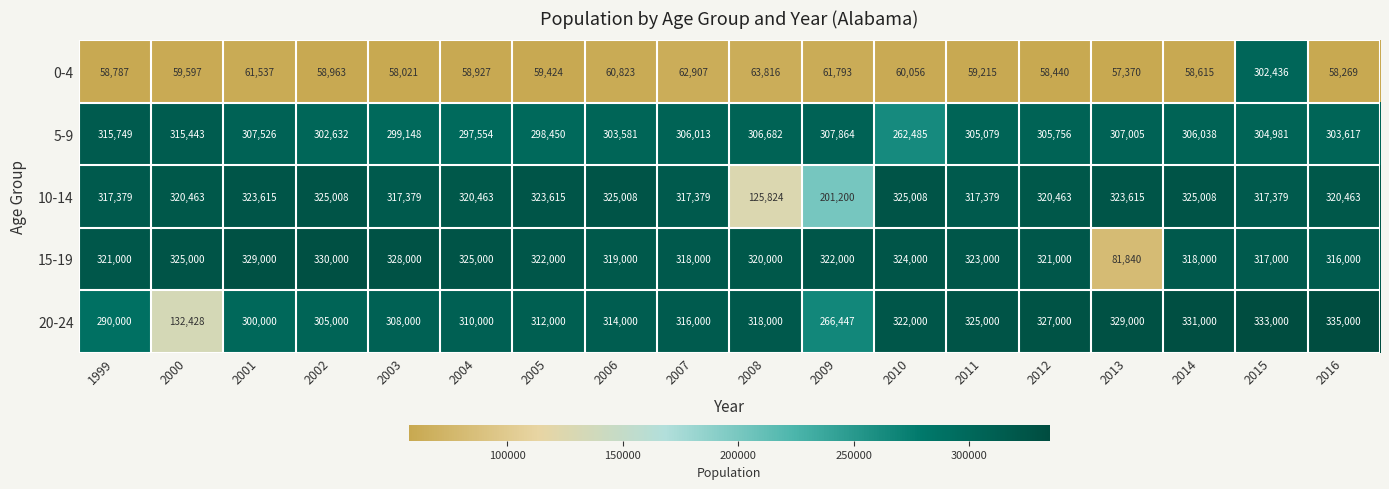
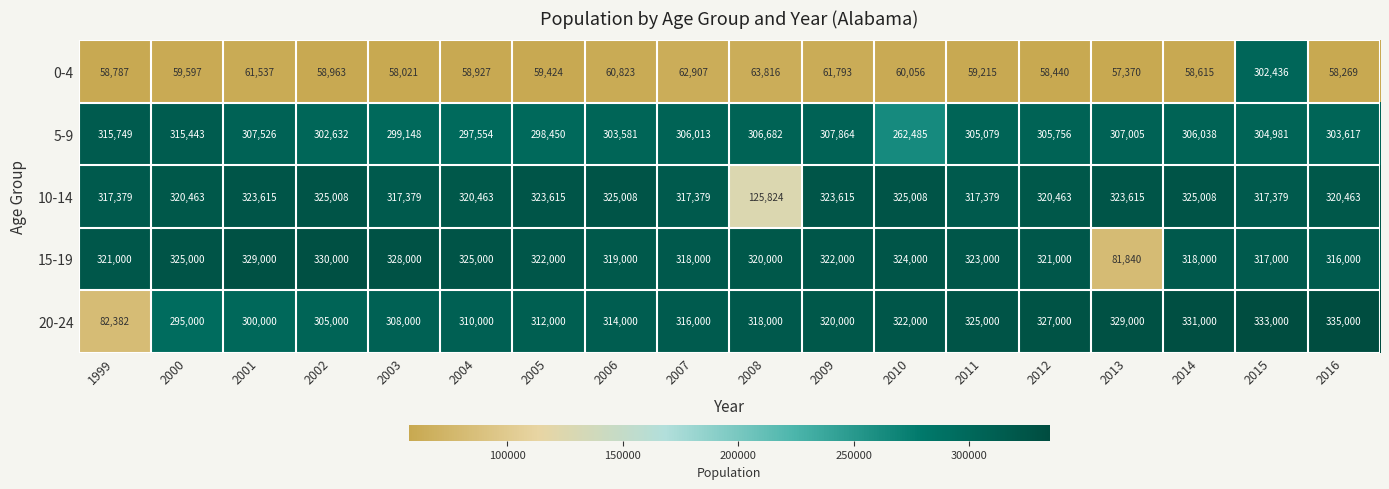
  {
    "0-4": {
      "1999": "58,787",
      "2000": "59,597",
      "2001": "61,537",
      "2002": "58,963",
      "2003": "58,021",
      "2004": "58,927",
      "2005": "59,424",
      "2006": "60,823",
      "2007": "62,907",
      "2008": "63,816",
      "2009": "61,793",
      "2010": "60,056",
      "2011": "59,215",
      "2012": "58,440",
      "2013": "57,370",
      "2014": "58,615",
      "2015": "302,436",
      "2016": "58,269"
    },
    "5-9": {
      "1999": "315,749",
      "2000": "315,443",
      "2001": "307,526",
      "2002": "302,632",
      "2003": "299,148",
      "2004": "297,554",
      "2005": "298,450",
      "2006": "303,581",
      "2007": "306,013",
      "2008": "306,682",
      "2009": "307,864",
      "2010": "262,485",
      "2011": "305,079",
      "2012": "305,756",
      "2013": "307,005",
      "2014": "306,038",
      "2015": "304,981",
      "2016": "303,617"
    },
    "10-14": {
      "1999": "317,379",
      "2000": "320,463",
      "2001": "323,615",
      "2002": "325,008",
      "2003": "317,379",
      "2004": "320,463",
      "2005": "323,615",
      "2006": "325,008",
      "2007": "317,379",
      "2008": "125,824",
-     "2009": "201,200",
+     "2009": "323,615",
      "2010": "325,008",
      "2011": "317,379",
      "2012": "320,463",
      "2013": "323,615",
      "2014": "325,008",
      "2015": "317,379",
      "2016": "320,463"
    },
    "15-19": {
      "1999": "321,000",
      "2000": "325,000",
      "2001": "329,000",
      "2002": "330,000",
      "2003": "328,000",
      "2004": "325,000",
      "2005": "322,000",
      "2006": "319,000",
      "2007": "318,000",
      "2008": "320,000",
      "2009": "322,000",
      "2010": "324,000",
      "2011": "323,000",
      "2012": "321,000",
      "2013": "81,840",
      "2014": "318,000",
      "2015": "317,000",
      "2016": "316,000"
    },
    "20-24": {
-     "1999": "290,000",
-     "2000": "132,428",
+     "1999": "82,382",
+     "2000": "295,000",
      "2001": "300,000",
      "2002": "305,000",
      "2003": "308,000",
      "2004": "310,000",
      "2005": "312,000",
      "2006": "314,000",
      "2007": "316,000",
      "2008": "318,000",
-     "2009": "266,447",
+     "2009": "320,000",
      "2010": "322,000",
      "2011": "325,000",
      "2012": "327,000",
      "2013": "329,000",
      "2014": "331,000",
      "2015": "333,000",
      "2016": "335,000"
    }
  }
